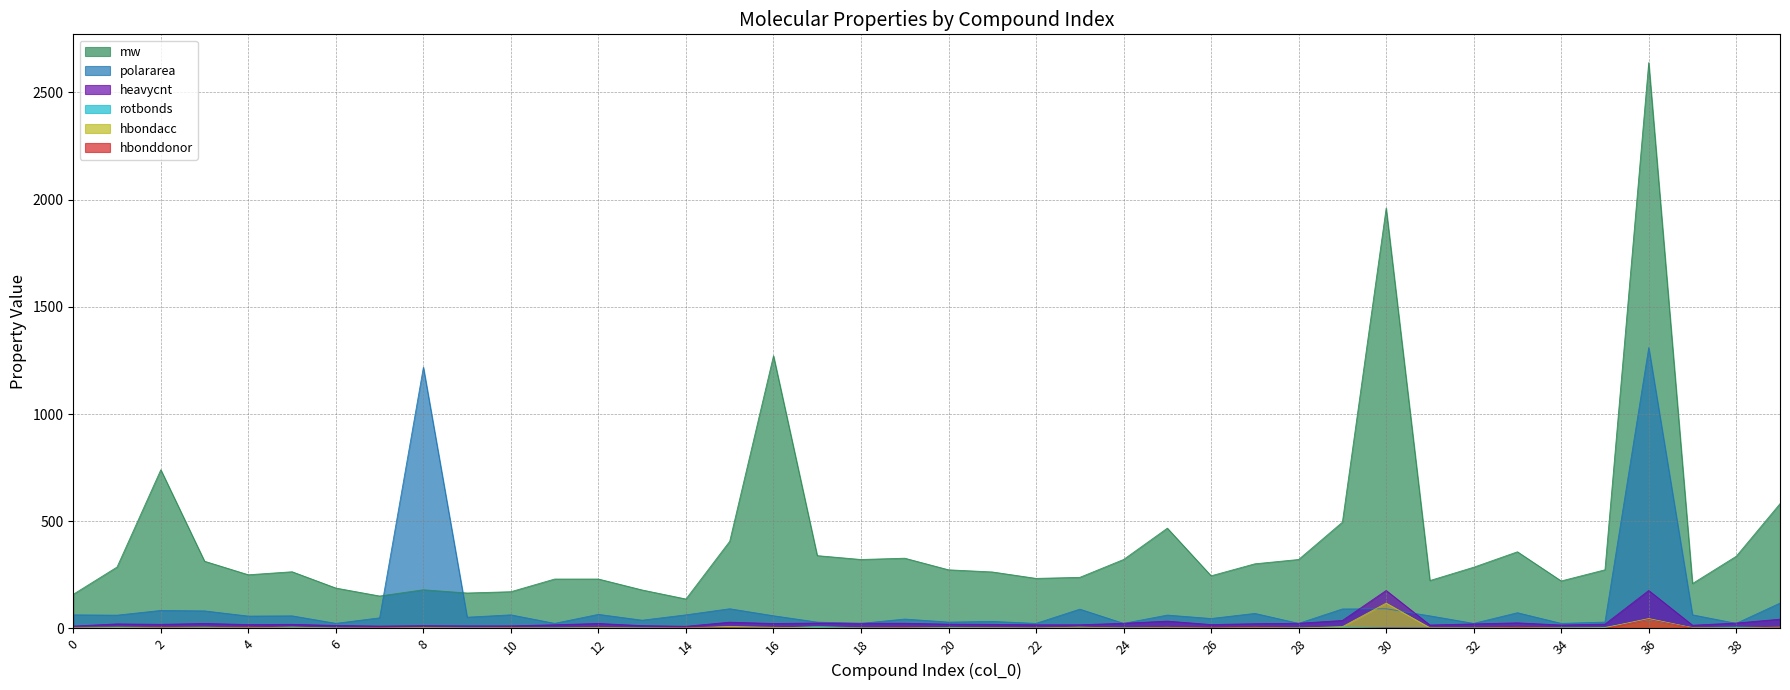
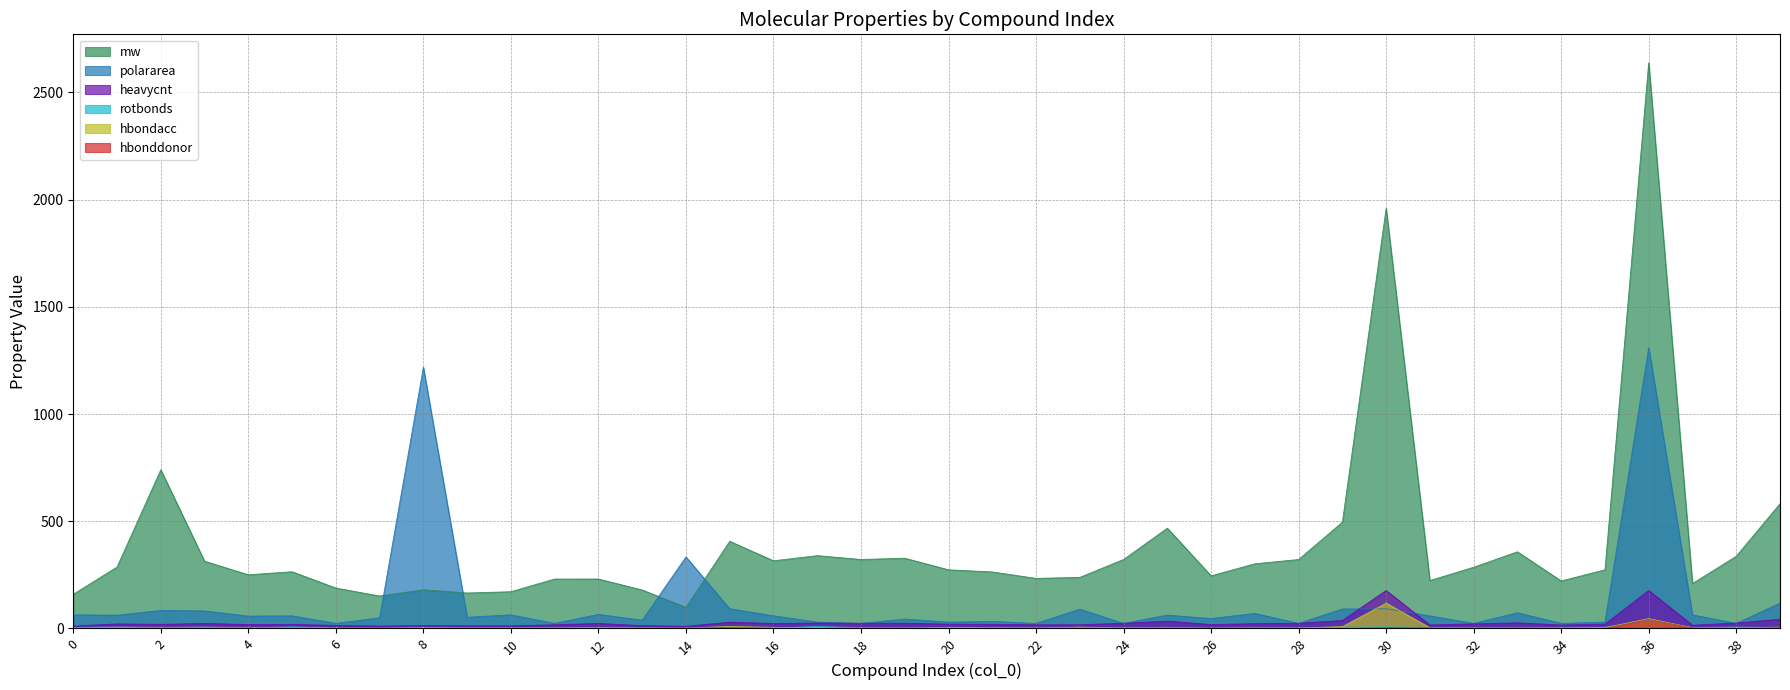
  {
    "mw": {
      "0": 160,
      "2": 740,
      "4": 250,
      "6": 190,
      "8": 180,
      "10": 170,
      "12": 230,
-     "14": 140,
-     "16": 1270,
+     "14": 100,
+     "16": 320,
      "18": 320,
      "20": 270,
      "22": 230,
      "24": 320,
      "26": 250,
      "28": 320,
      "30": 1960,
      "32": 290,
      "34": 220,
      "36": 2640,
      "38": 340
    },
    "polararea": {
      "0": 60,
      "2": 80,
      "4": 60,
      "8": 1220,
      "10": 60,
      "12": 70,
-     "14": 60,
+     "14": 330,
      "16": 60,
      "26": 50,
      "30": 90,
      "36": 1310
    },
    "heavycnt": {
      "2": 20,
      "4": 20,
      "12": 20,
      "16": 20,
      "26": 20,
      "30": 180,
      "36": 180
    },
    "hbondacc": {
      "30": 120
    }
  }
